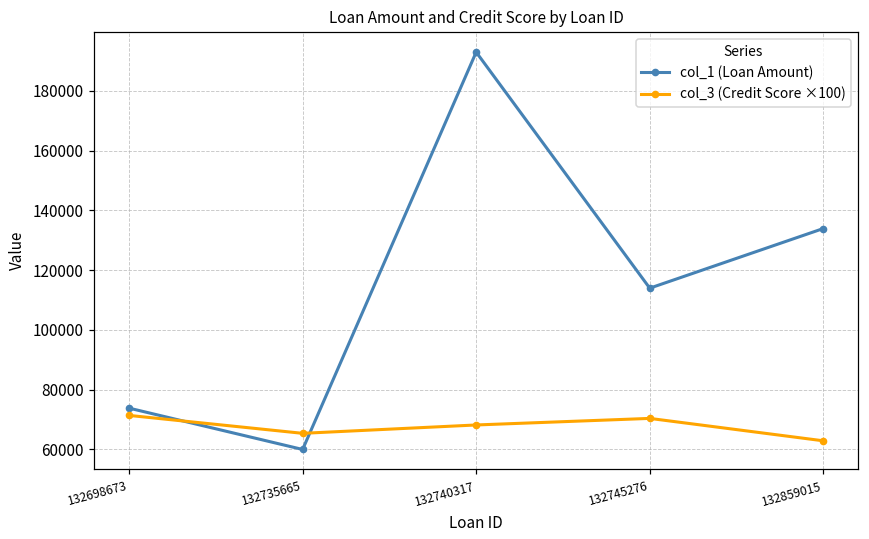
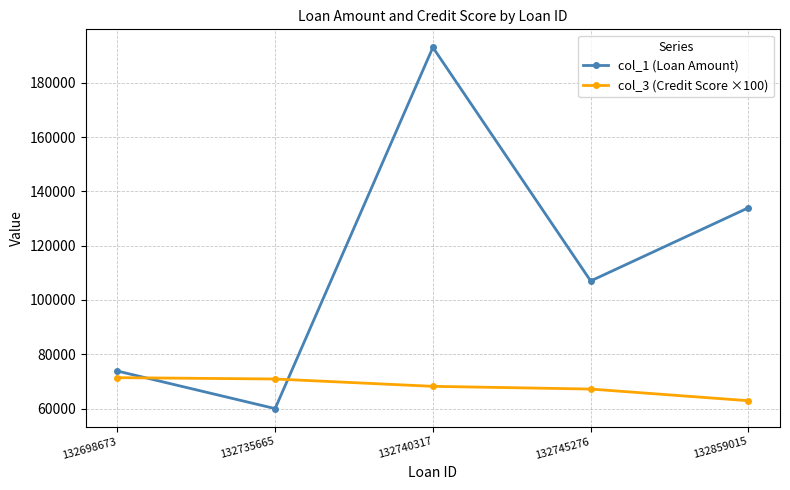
  {
    "col_1 (Loan Amount)": {
      "132698673": 74000,
      "132735665": 60000,
      "132740317": 193000,
-     "132745276": 114000,
+     "132745276": 107000,
      "132859015": 134000
    },
    "col_3 (Credit Score ×100)": {
      "132698673": 71000,
-     "132735665": 65000,
+     "132735665": 71000,
      "132740317": 68000,
-     "132745276": 70000,
+     "132745276": 67000,
      "132859015": 63000
    }
  }
